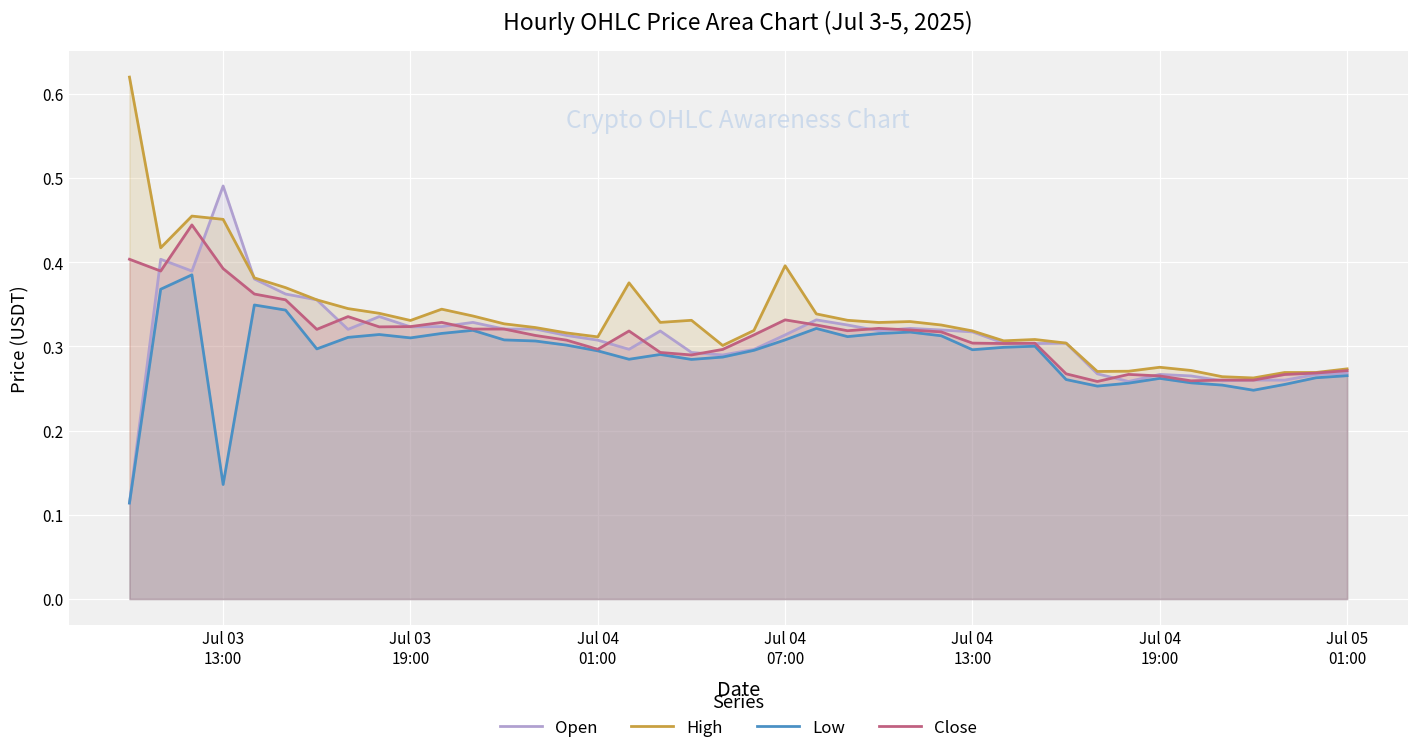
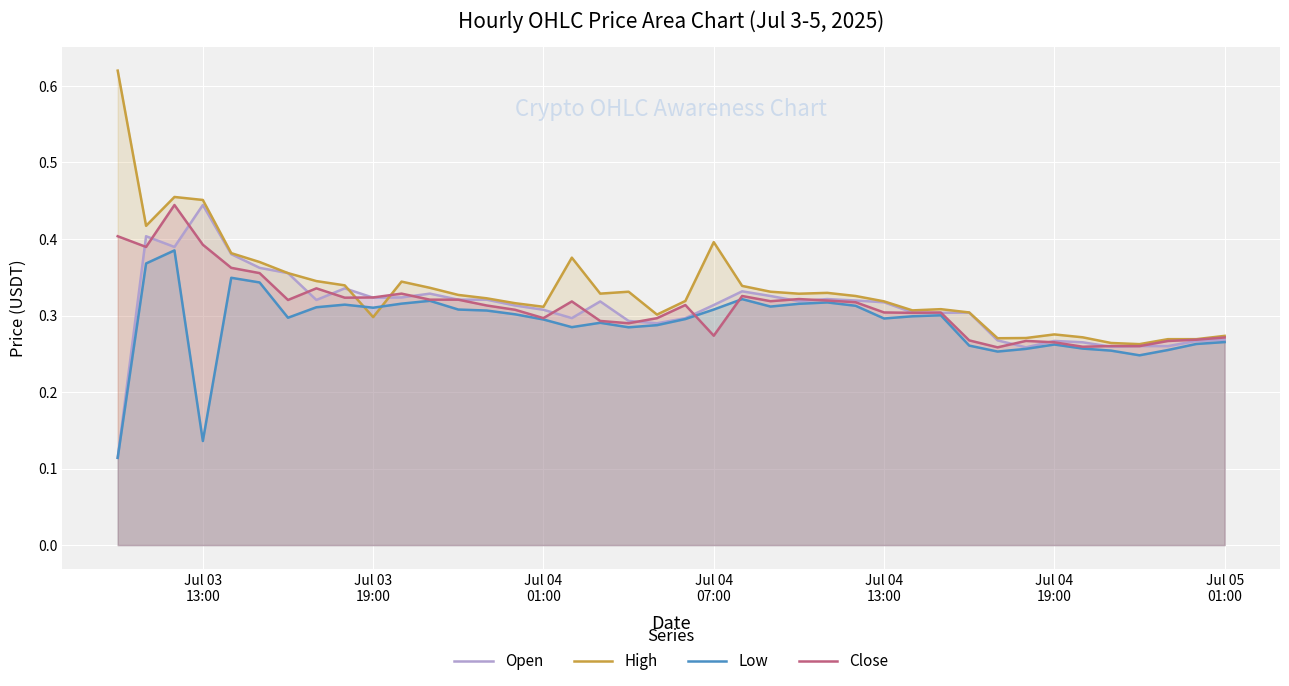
  {
    "Open": {
-     "Jul 03 13:00": 0.49,
+     "Jul 03 13:00": 0.44,
      "Jul 04 01:00": 0.31,
      "Jul 04 07:00": 0.31
    },
    "High": {
      "Jul 03 13:00": 0.45,
-     "Jul 03 19:00": 0.33,
+     "Jul 03 19:00": 0.30,
      "Jul 04 01:00": 0.31,
      "Jul 04 07:00": 0.40,
      "Jul 04 19:00": 0.28
    },
    "Low": {
      "Jul 03 13:00": 0.14,
      "Jul 03 19:00": 0.31,
      "Jul 04 07:00": 0.31,
      "Jul 04 13:00": 0.30
    },
    "Close": {
      "Jul 03 13:00": 0.39,
-     "Jul 04 07:00": 0.33,
+     "Jul 04 07:00": 0.27,
      "Jul 04 13:00": 0.30
    }
  }
